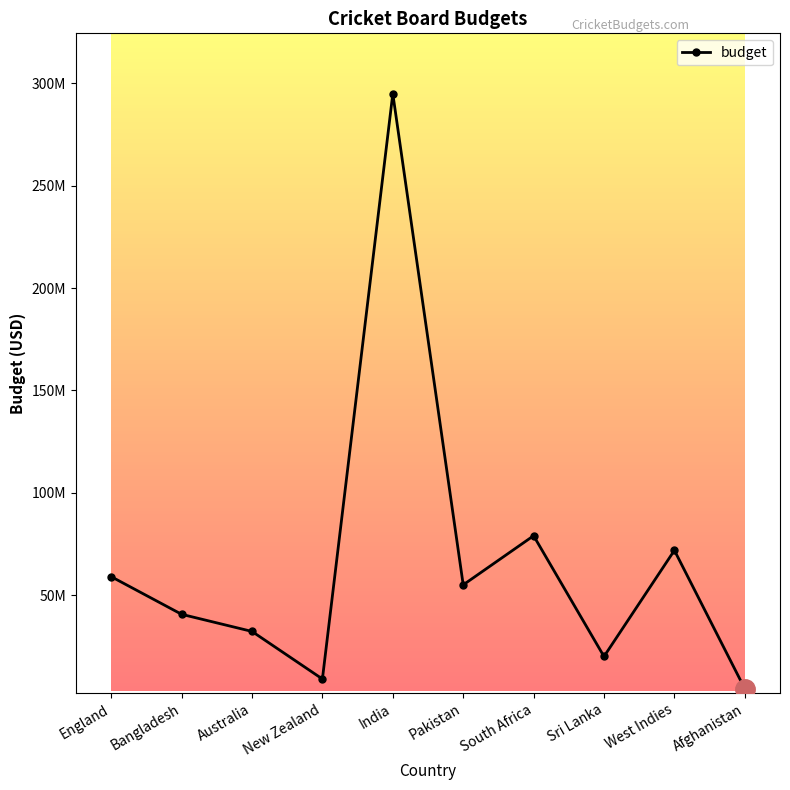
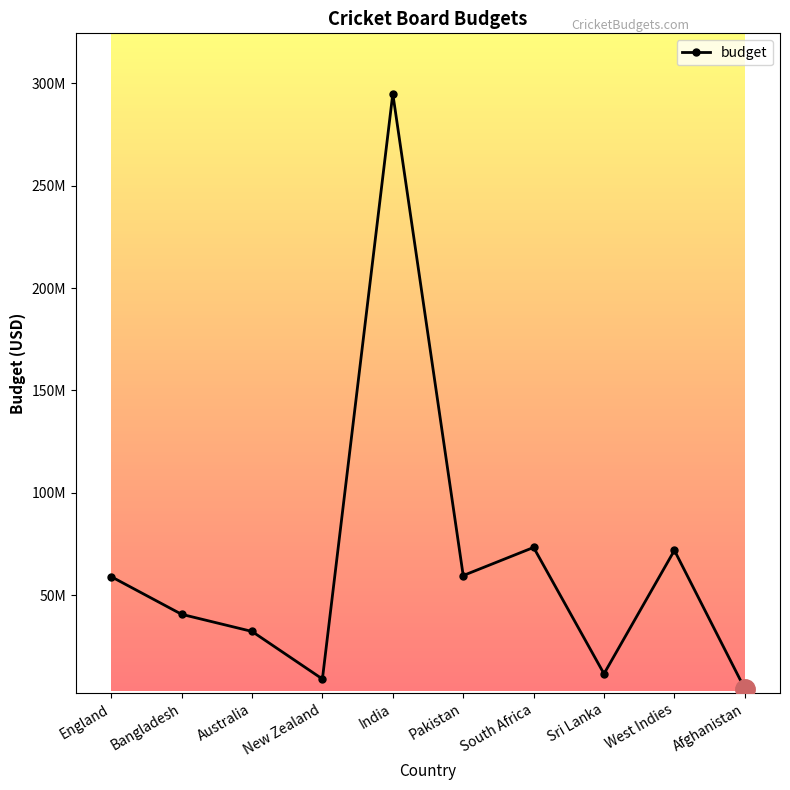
  {
    "budget": {
      "England": 59000000,
      "Bangladesh": 41000000,
      "Australia": 32000000,
      "New Zealand": 9000000,
      "India": 295000000,
-     "Pakistan": 55000000,
-     "South Africa": 79000000,
-     "Sri Lanka": 20000000,
+     "Pakistan": 60000000,
+     "South Africa": 73000000,
+     "Sri Lanka": 12000000,
      "West Indies": 72000000
    }
  }
